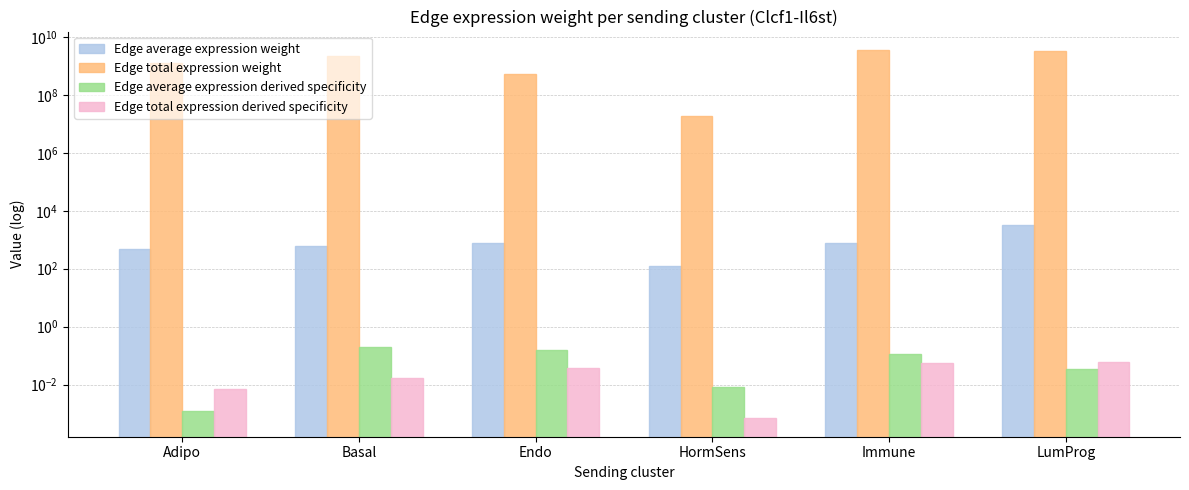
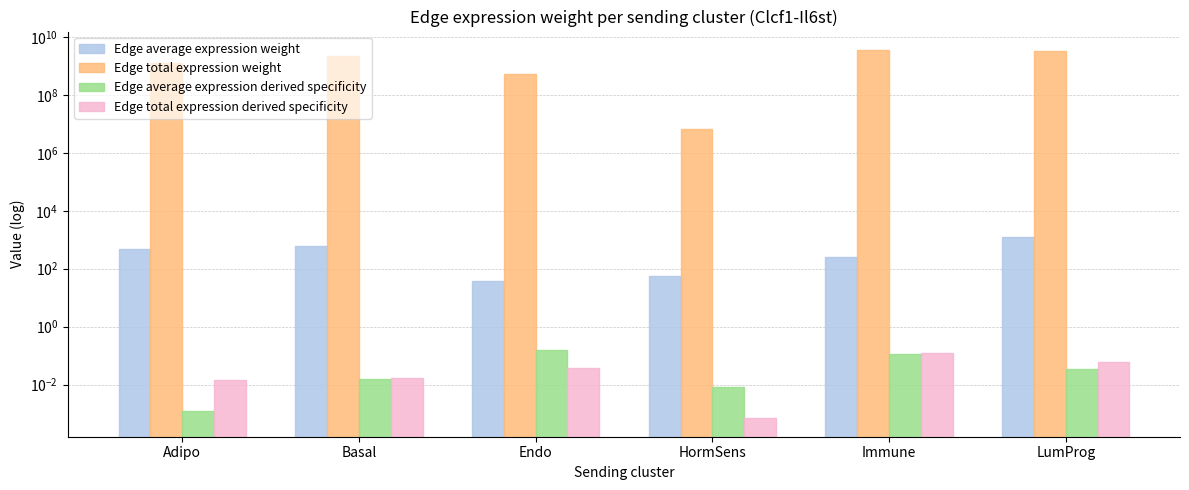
  {
    "Edge average expression weight": {
      "Adipo": 500,
      "Basal": 600,
-     "Endo": 800,
-     "HormSens": 120,
-     "Immune": 800,
-     "LumProg": 3000
+     "Endo": 40,
+     "HormSens": 60,
+     "Immune": 200,
+     "LumProg": 1000
    },
    "Edge total expression weight": {
      "Endo": 500000000,
-     "HormSens": 20000000,
+     "HormSens": 7000000,
      "Immune": 4000000000,
      "LumProg": 3000000000
    },
    "Edge average expression derived specificity": {
      "Adipo": 0.0012,
-     "Basal": 0.2,
+     "Basal": 0.02,
      "Endo": 0.2,
      "HormSens": 0.008,
      "Immune": 0.11,
      "LumProg": 0.03
    },
    "Edge total expression derived specificity": {
-     "Adipo": 0.007,
+     "Adipo": 0.01,
      "Basal": 0.02,
      "Endo": 0.04,
      "HormSens": 0.0007,
-     "Immune": 0.05,
+     "Immune": 0.1,
      "LumProg": 0.06
    }
  }
